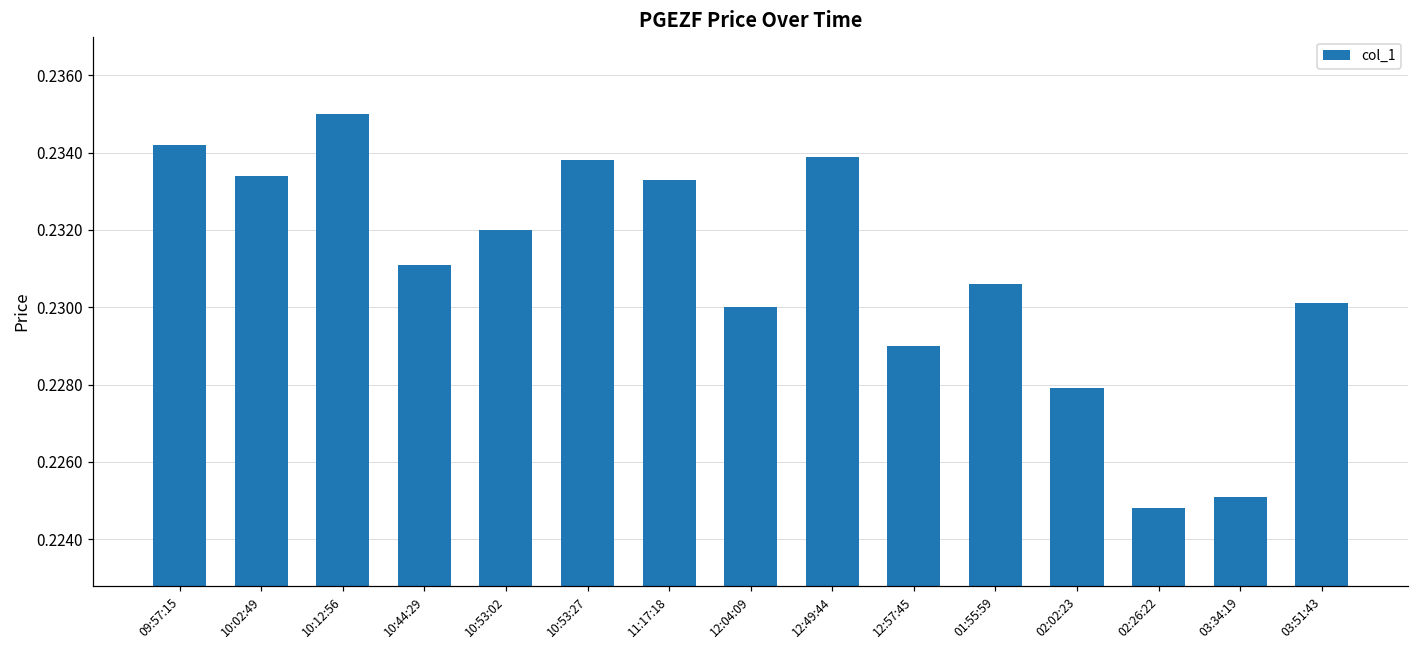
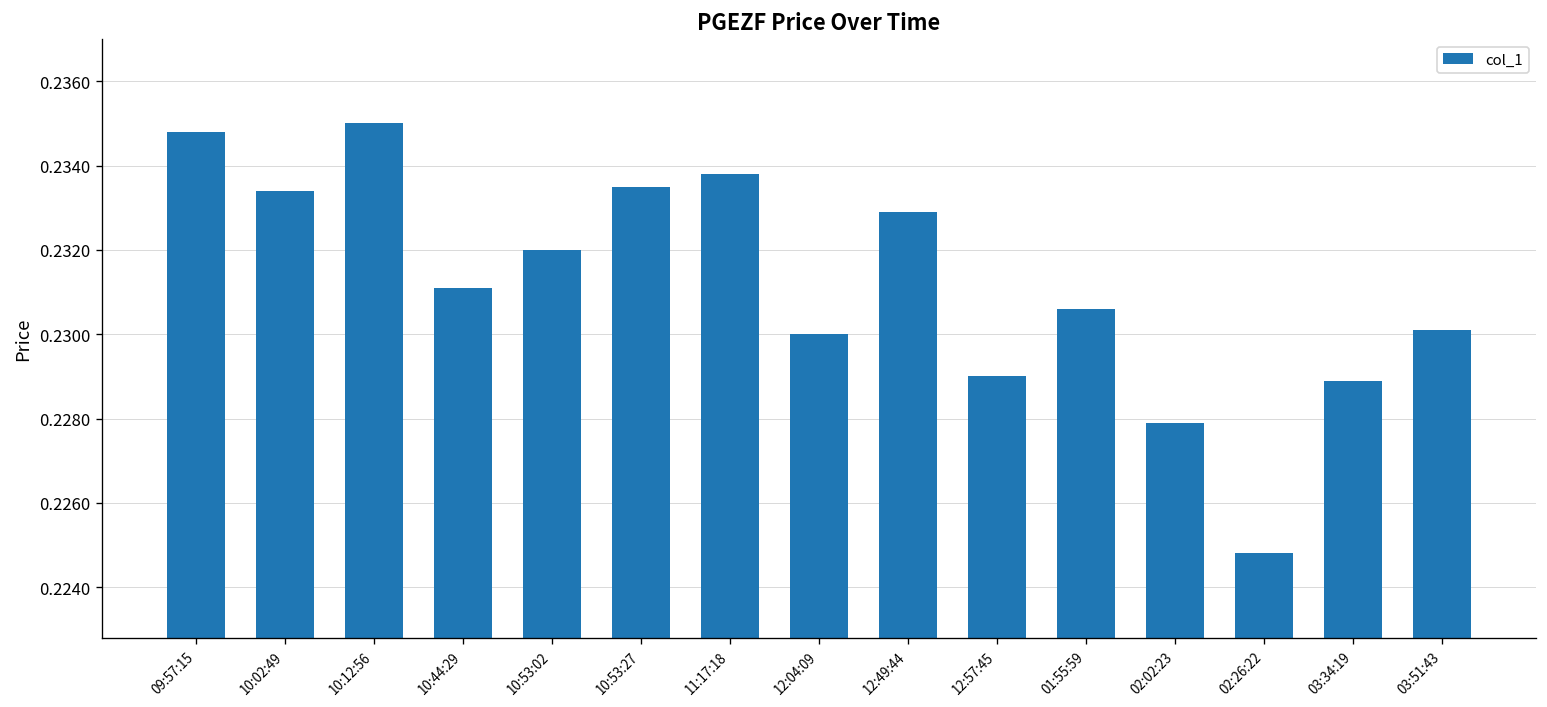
  {
-   "09:57:15": 0.2342,
+   "09:57:15": 0.2348,
    "10:02:49": 0.2334,
    "10:12:56": 0.2350,
    "10:44:29": 0.2311,
    "10:53:02": 0.2320,
-   "10:53:27": 0.2338,
-   "11:17:18": 0.2333,
+   "10:53:27": 0.2335,
+   "11:17:18": 0.2338,
    "12:04:09": 0.2300,
-   "12:49:44": 0.2339,
+   "12:49:44": 0.2329,
    "12:57:45": 0.2290,
    "01:55:59": 0.2306,
    "02:02:23": 0.2279,
    "02:26:22": 0.2248,
-   "03:34:19": 0.2251,
+   "03:34:19": 0.2289,
    "03:51:43": 0.2301
  }
